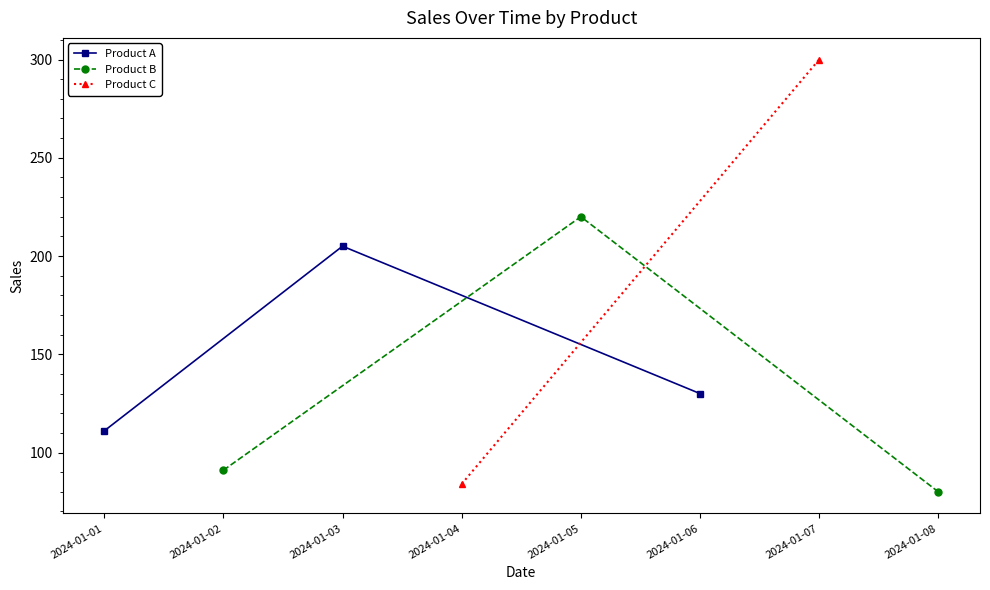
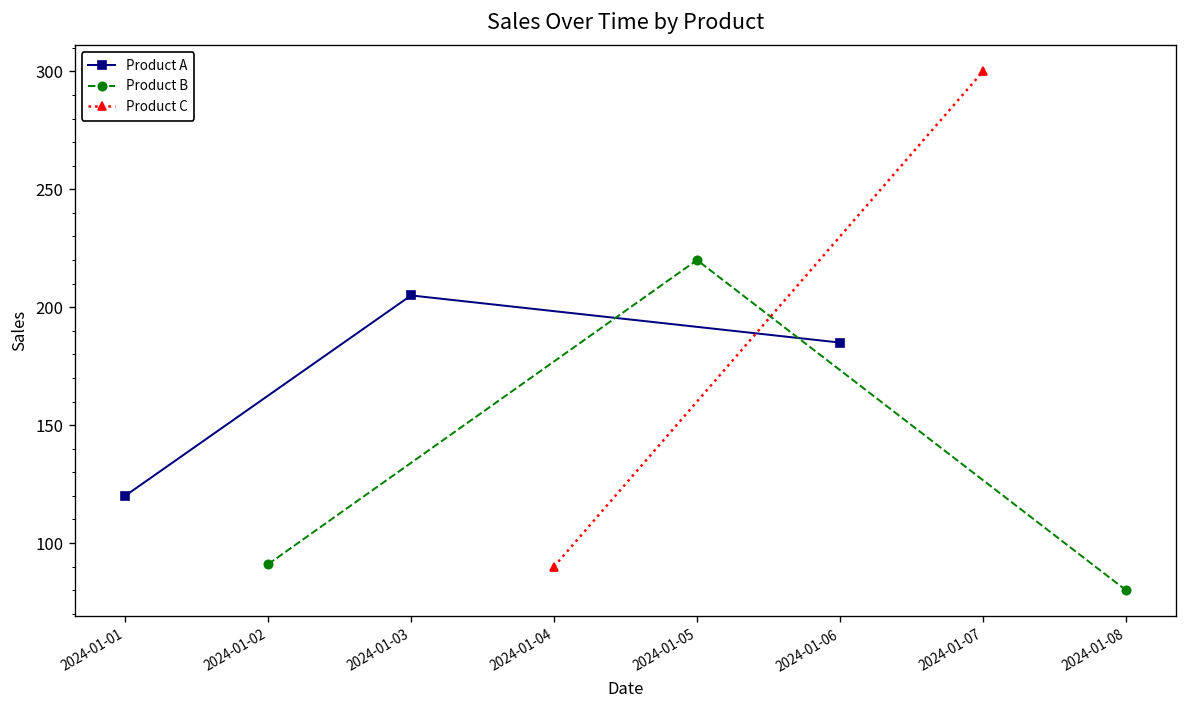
  {
    "Product A": {
-     "2024-01-01": 111,
+     "2024-01-01": 120,
      "2024-01-03": 205,
-     "2024-01-06": 130
+     "2024-01-06": 185
    },
    "Product B": {
      "2024-01-02": 91,
      "2024-01-05": 220,
      "2024-01-08": 80
    },
    "Product C": {
-     "2024-01-04": 84,
+     "2024-01-04": 90,
      "2024-01-07": 300
    }
  }
